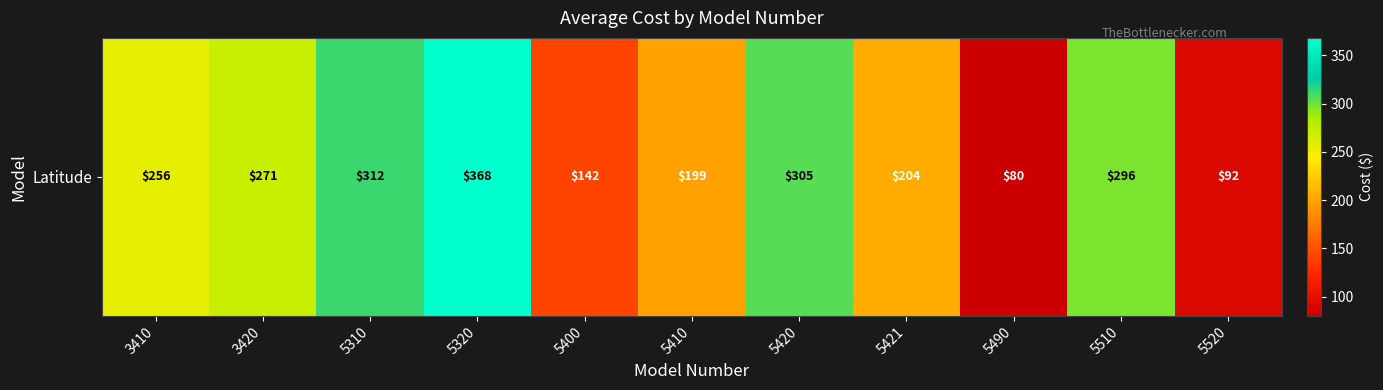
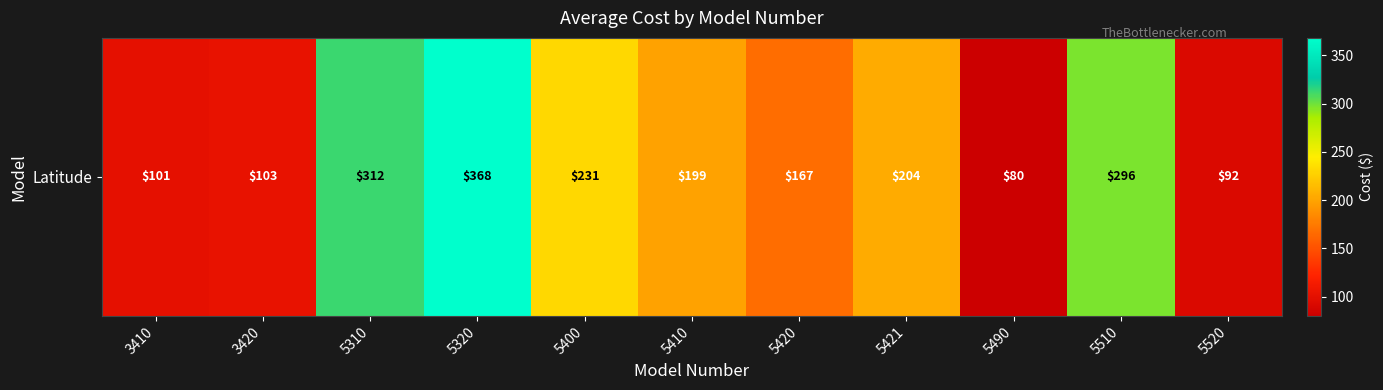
  {
    "Latitude": {
-     "3410": "$256",
-     "3420": "$271",
+     "3410": "$101",
+     "3420": "$103",
      "5310": "$312",
      "5320": "$368",
-     "5400": "$142",
+     "5400": "$231",
      "5410": "$199",
-     "5420": "$305",
+     "5420": "$167",
      "5421": "$204",
      "5490": "$80",
      "5510": "$296",
      "5520": "$92"
    }
  }
